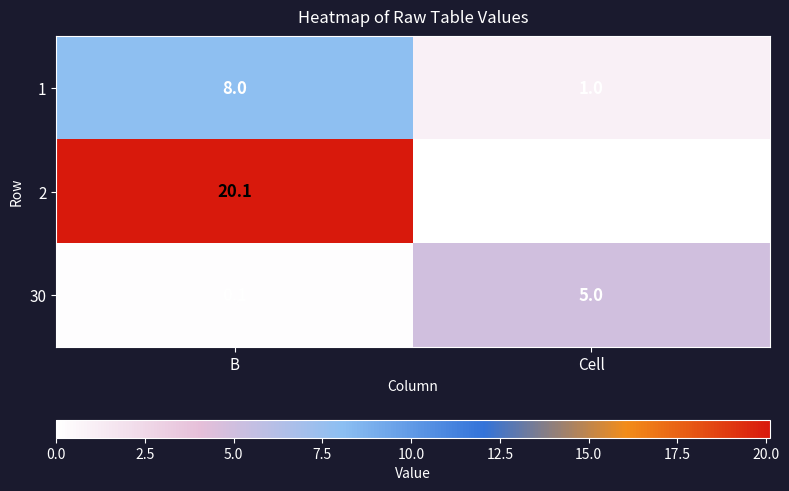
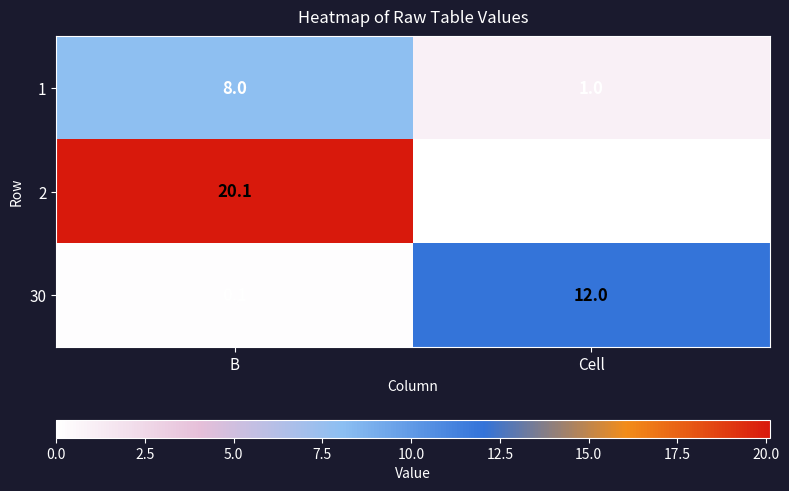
  {
    "1": {
      "B": 8.0
    },
    "2": {
      "B": 20.1
    },
    "30": {
-     "Cell": 5.0
+     "Cell": 12.0
    }
  }
